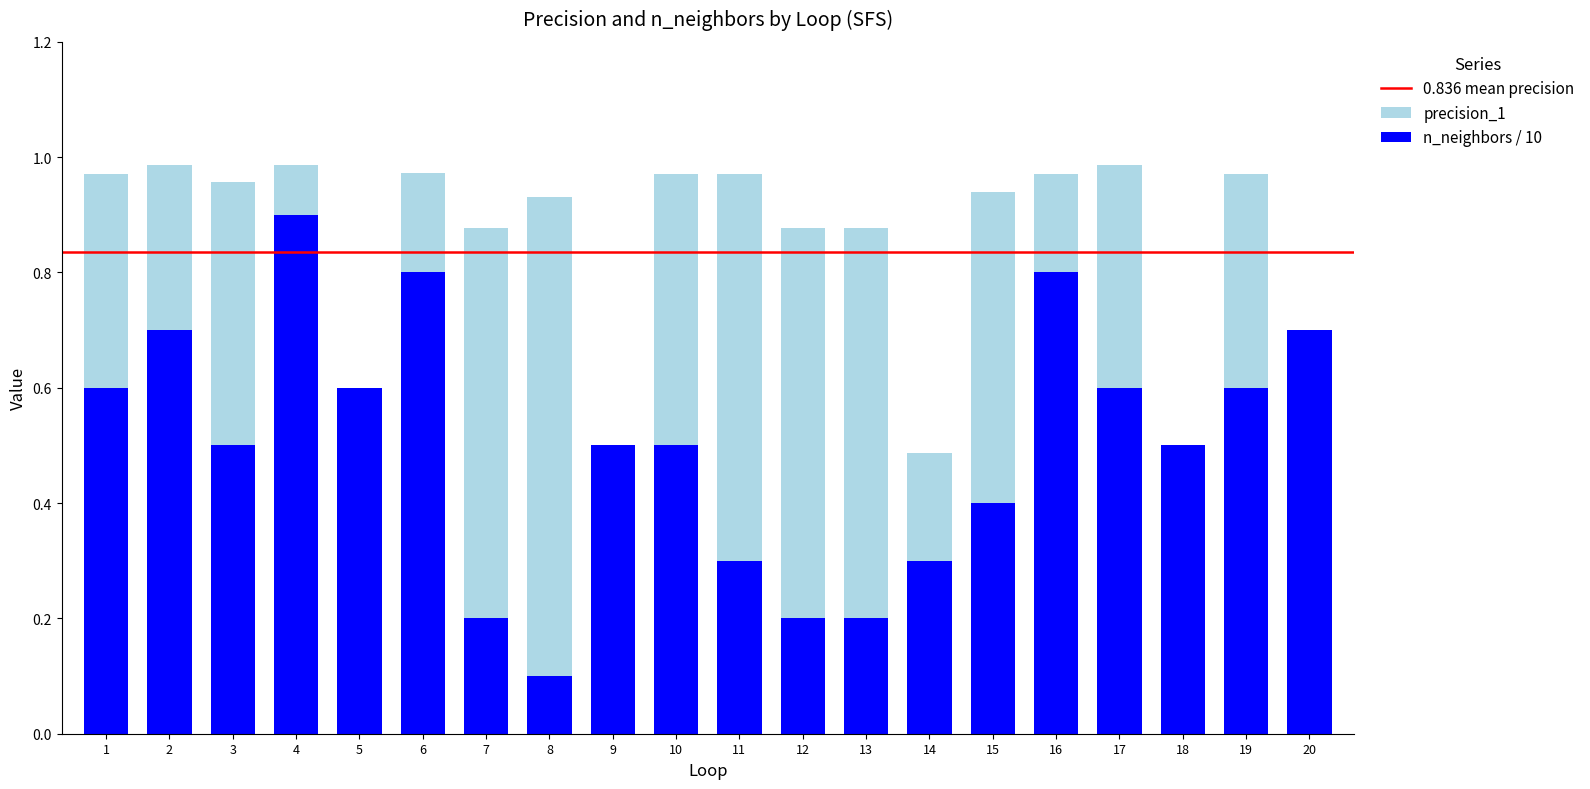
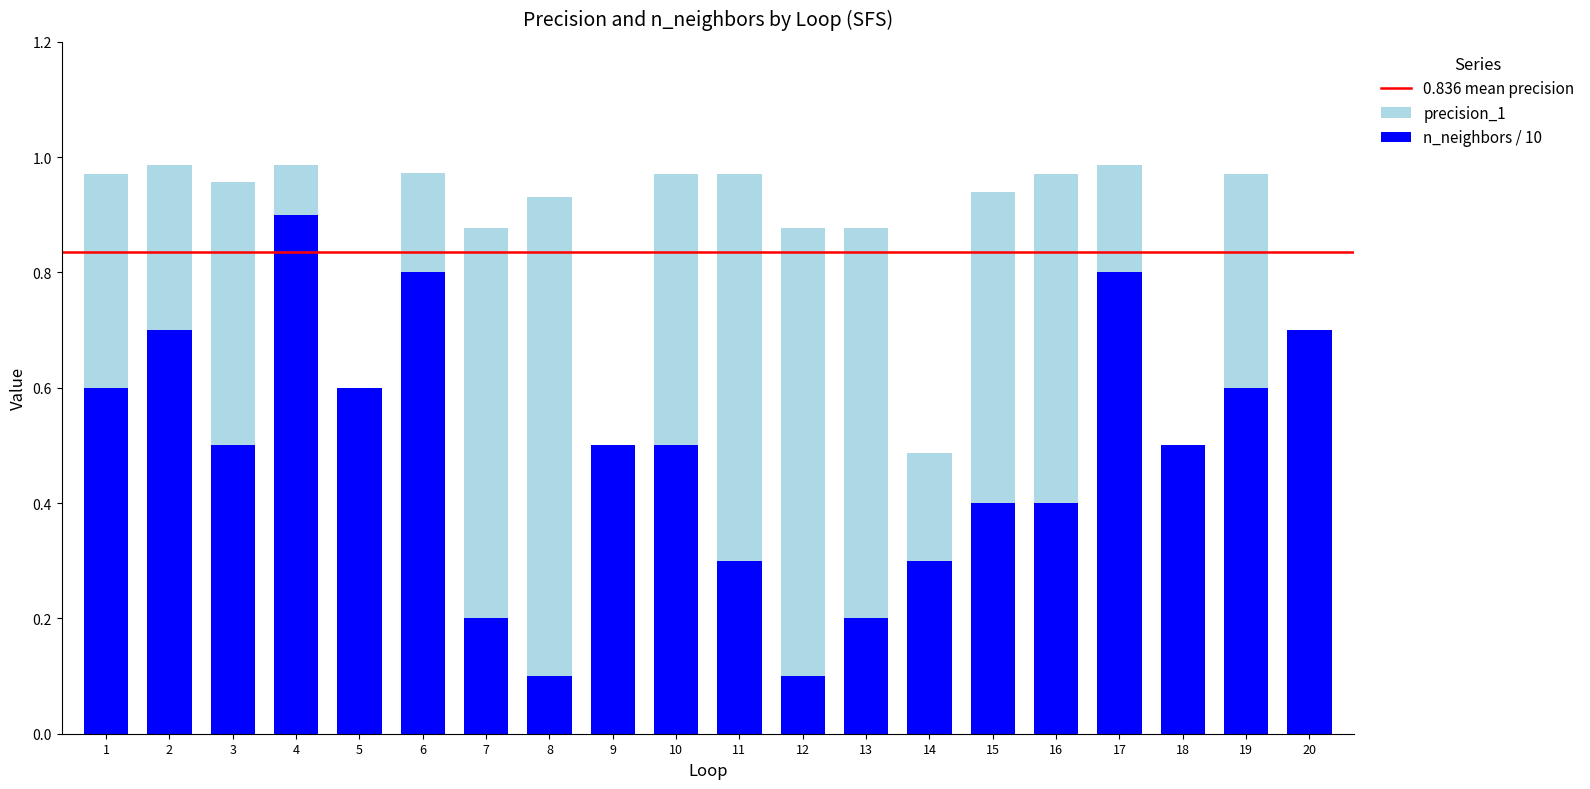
  {
    "precision_1": {
      "1": 0.97,
      "2": 0.99,
      "3": 0.96,
      "4": 0.99,
      "6": 0.97,
      "7": 0.88,
      "8": 0.93,
      "10": 0.97,
      "11": 0.97,
      "12": 0.88,
      "13": 0.88,
      "14": 0.49,
      "15": 0.94,
      "16": 0.97,
      "17": 0.99,
      "19": 0.97
    },
    "n_neighbors / 10": {
      "5": 0.60,
      "9": 0.50,
-     "12": 0.20,
-     "16": 0.80,
-     "17": 0.60,
+     "12": 0.10,
+     "16": 0.40,
+     "17": 0.80,
      "18": 0.50,
      "20": 0.70
    }
  }
